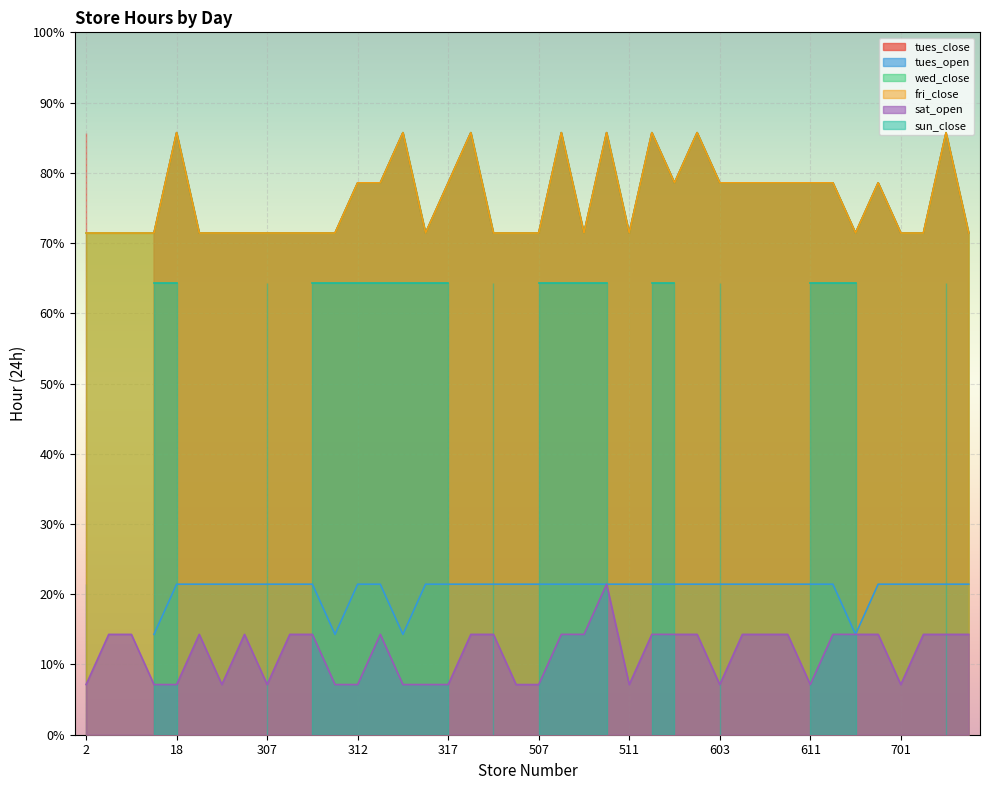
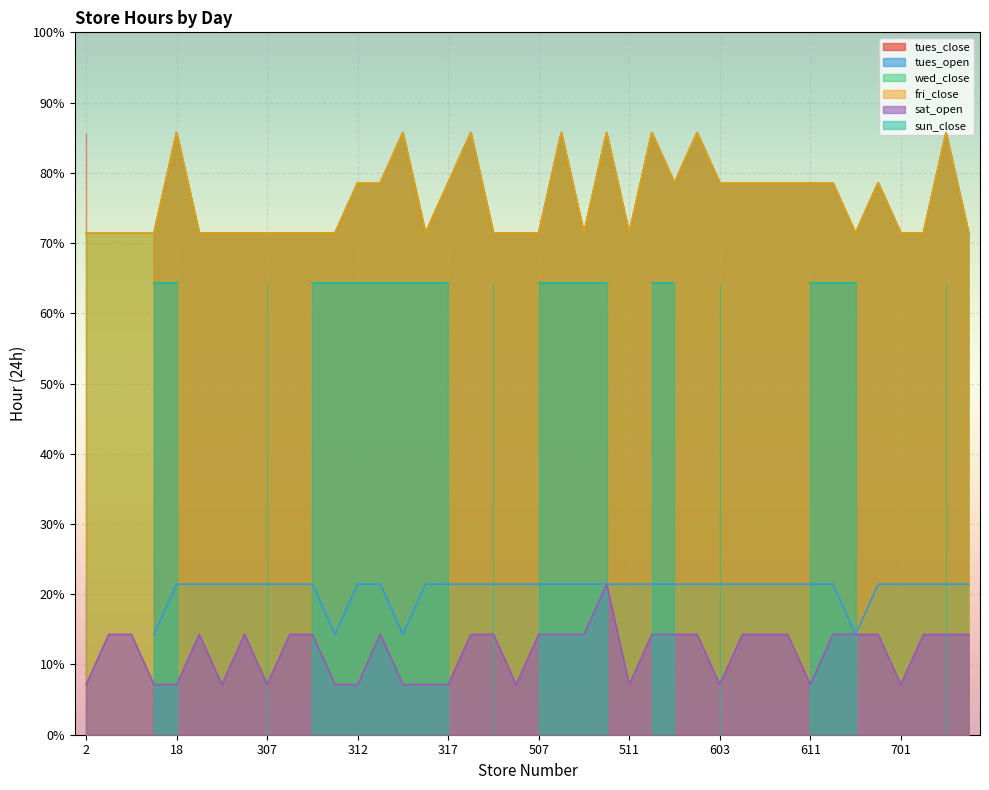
  {
    "sat_open": {
      "307": "7%",
      "312": "7%",
      "317": "7%",
-     "507": "7%",
+     "507": "14%",
      "511": "7%",
      "603": "7%",
      "611": "7%",
      "701": "7%"
    }
  }
